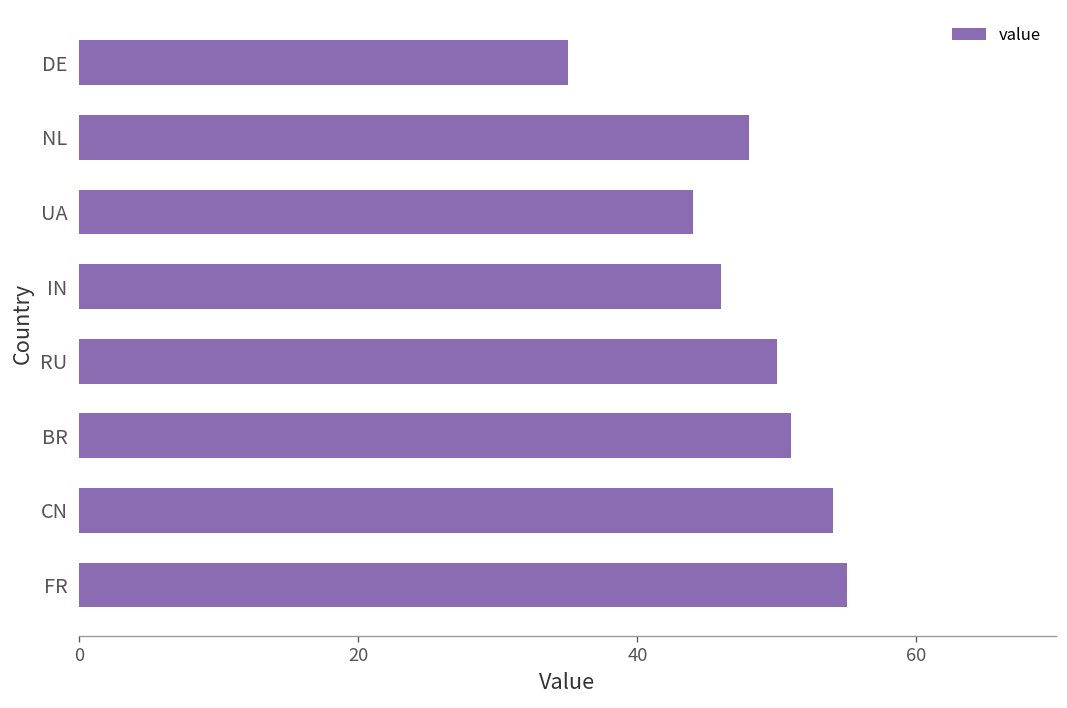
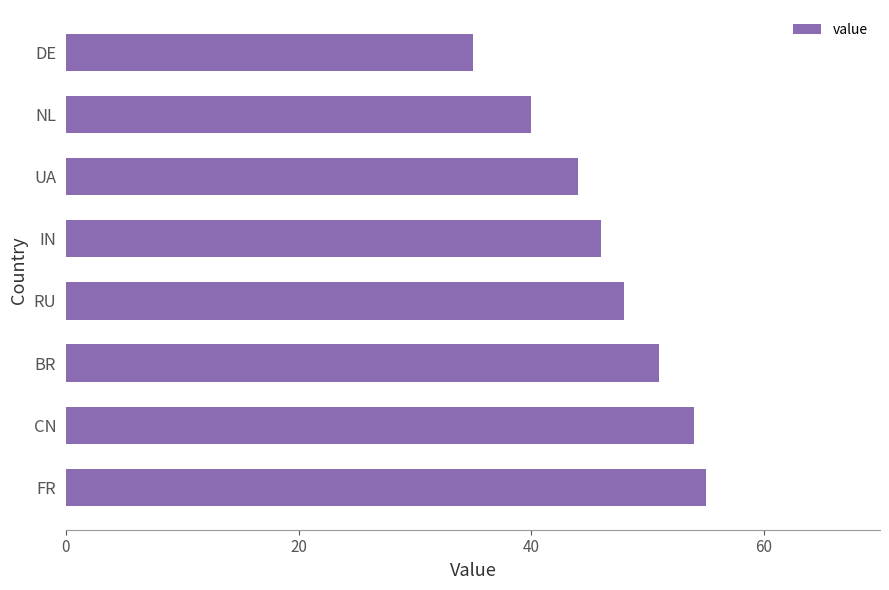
  {
    "DE": 35,
-   "NL": 48,
+   "NL": 40,
    "UA": 44,
    "IN": 46,
-   "RU": 50,
+   "RU": 48,
    "BR": 51,
    "CN": 54,
    "FR": 55
  }
